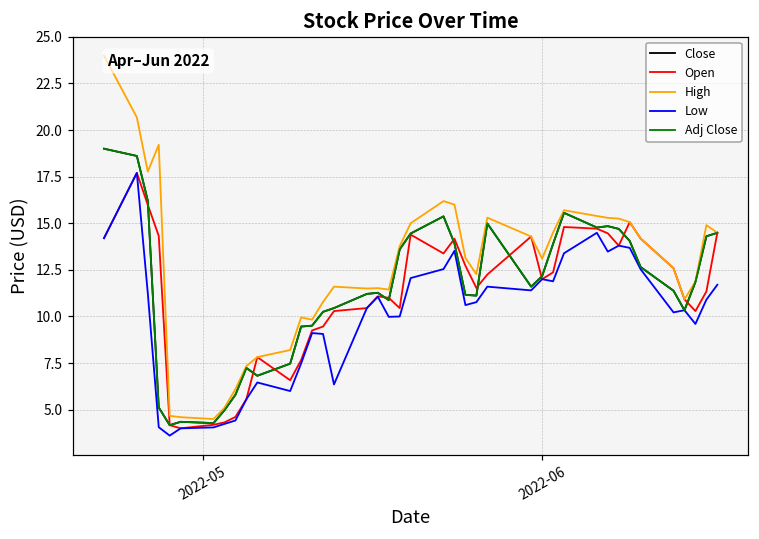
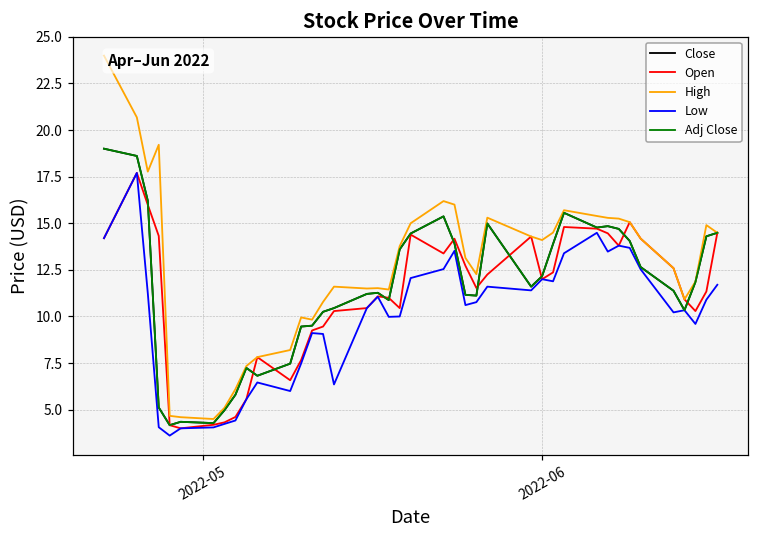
  {
    "Adj Close": {
      "2022-06": 12.2
    },
    "High": {
-     "2022-06": 13.1
+     "2022-06": 14.1
    }
  }
